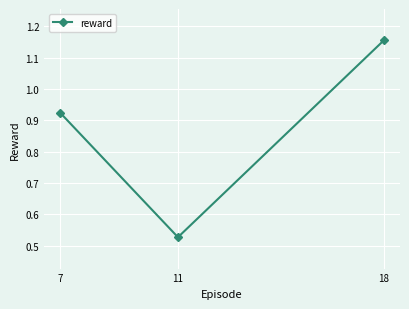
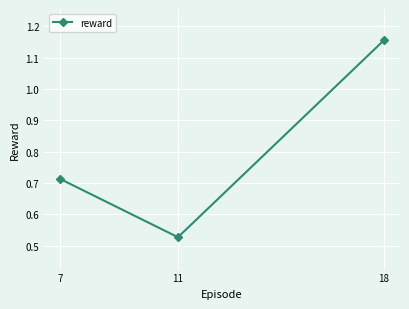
  {
-   "7": 0.92,
+   "7": 0.71,
    "11": 0.53,
    "18": 1.16
  }
